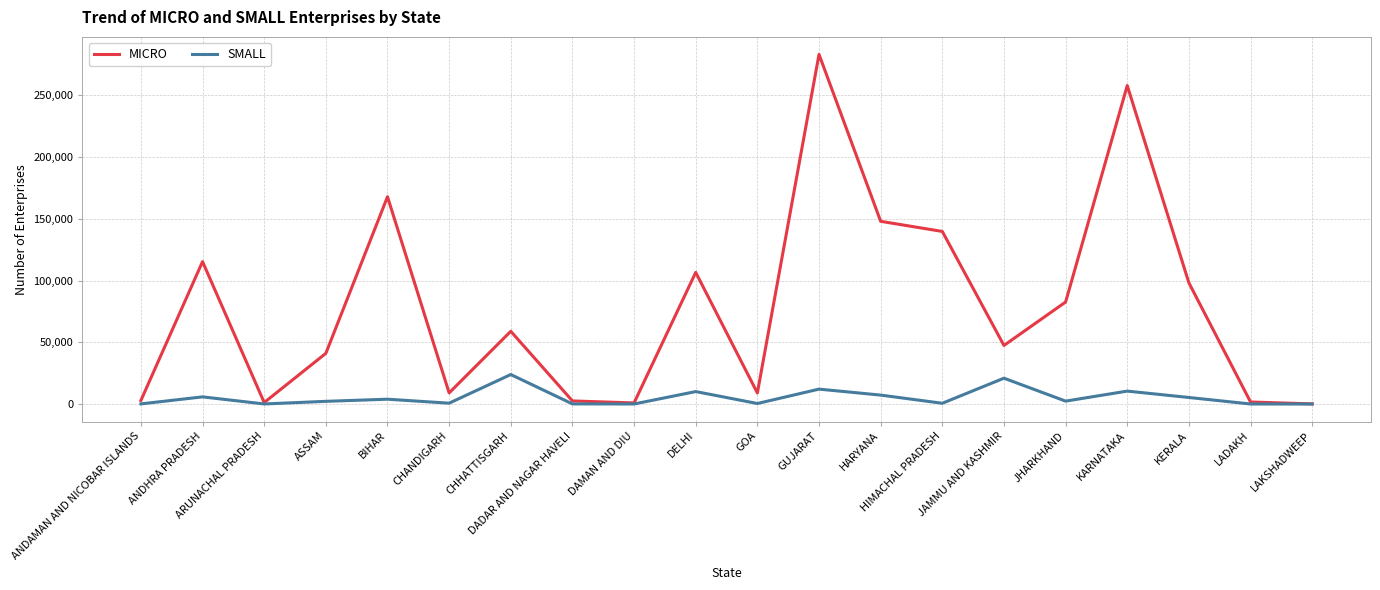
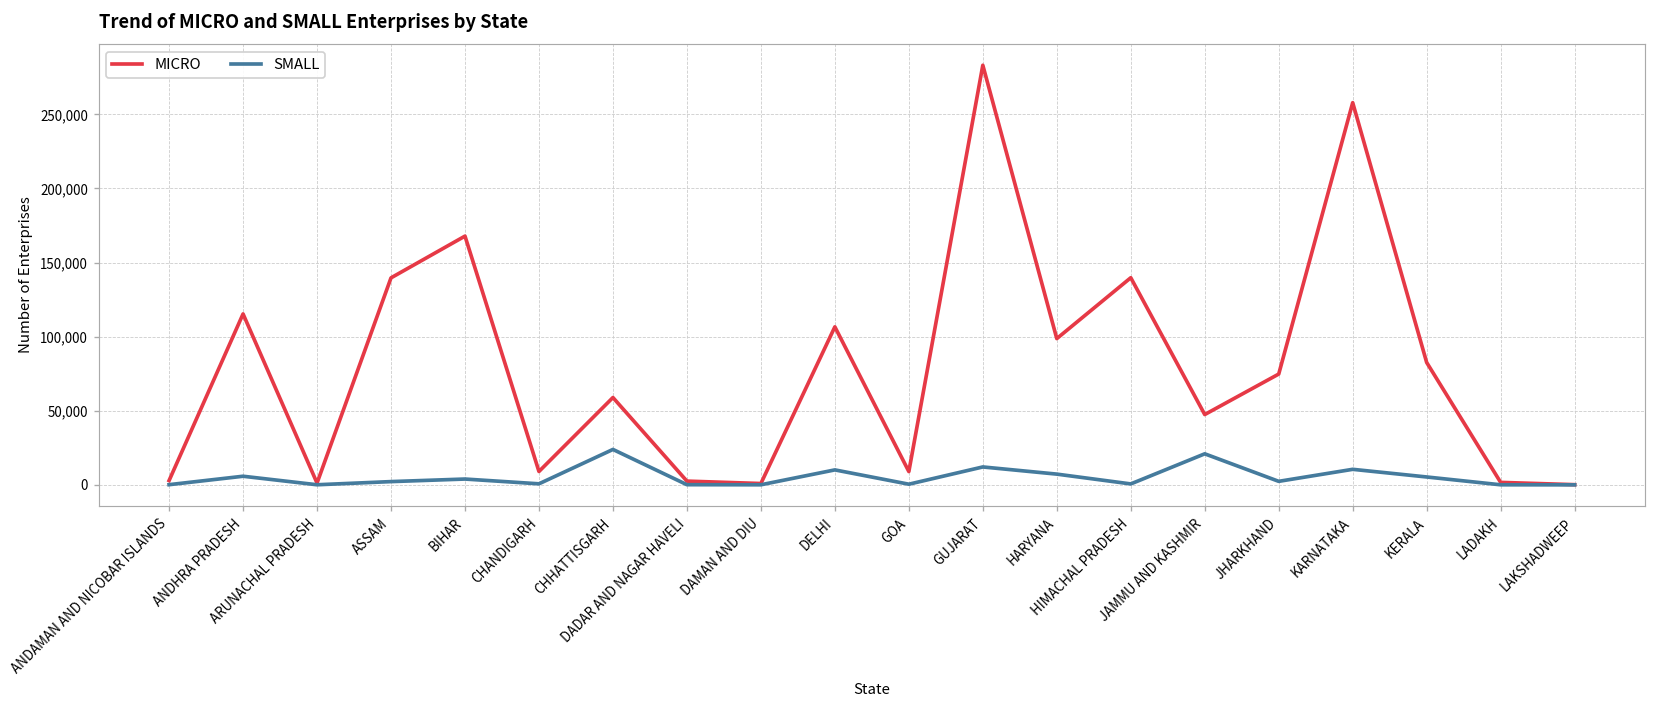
  {
    "MICRO": {
      "ANDAMAN AND NICOBAR ISLANDS": "3,000",
      "ANDHRA PRADESH": "115,000",
-     "ASSAM": "41,000",
+     "ASSAM": "140,000",
      "BIHAR": "168,000",
      "CHANDIGARH": "9,000",
      "CHHATTISGARH": "59,000",
      "DADAR AND NAGAR HAVELI": "3,000",
      "DELHI": "107,000",
      "GOA": "9,000",
      "GUJARAT": "283,000",
-     "HARYANA": "148,000",
+     "HARYANA": "99,000",
      "HIMACHAL PRADESH": "140,000",
      "JAMMU AND KASHMIR": "47,000",
-     "JHARKHAND": "83,000",
+     "JHARKHAND": "75,000",
      "KARNATAKA": "258,000",
-     "KERALA": "98,000"
+     "KERALA": "83,000"
    },
    "SMALL": {
      "ANDAMAN AND NICOBAR ISLANDS": "0",
      "ANDHRA PRADESH": "6,000",
      "ASSAM": "2,000",
      "BIHAR": "4,000",
      "CHANDIGARH": "1,000",
      "CHHATTISGARH": "24,000",
      "DADAR AND NAGAR HAVELI": "0",
      "DELHI": "10,000",
      "GOA": "0",
      "GUJARAT": "12,000",
      "HARYANA": "7,000",
      "HIMACHAL PRADESH": "1,000",
      "JAMMU AND KASHMIR": "21,000",
      "JHARKHAND": "2,000",
      "KARNATAKA": "10,000",
      "KERALA": "5,000"
    }
  }
